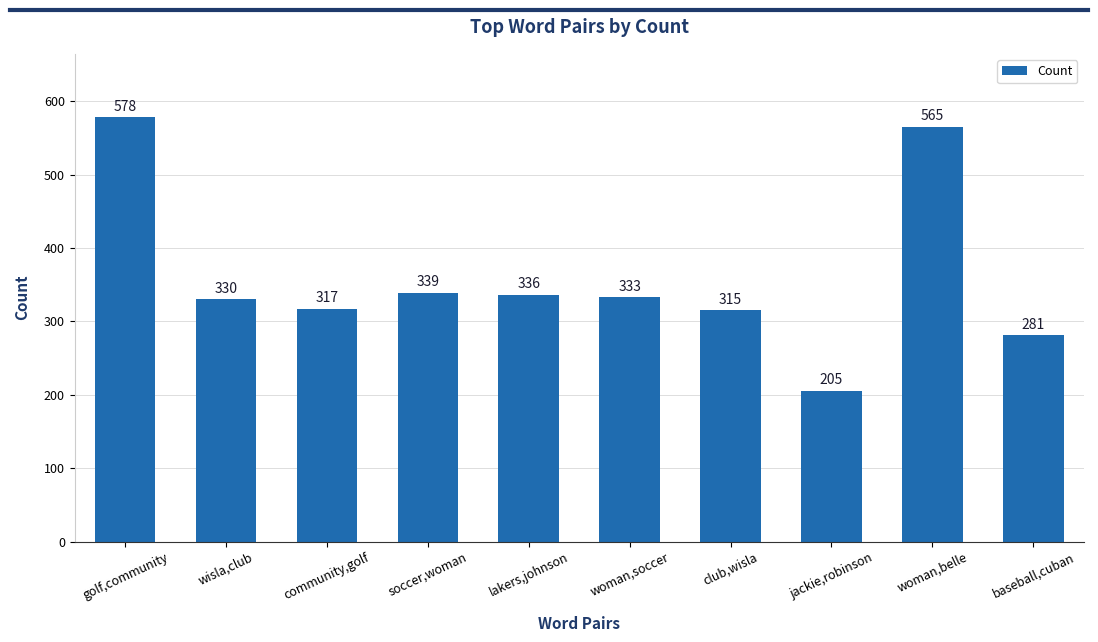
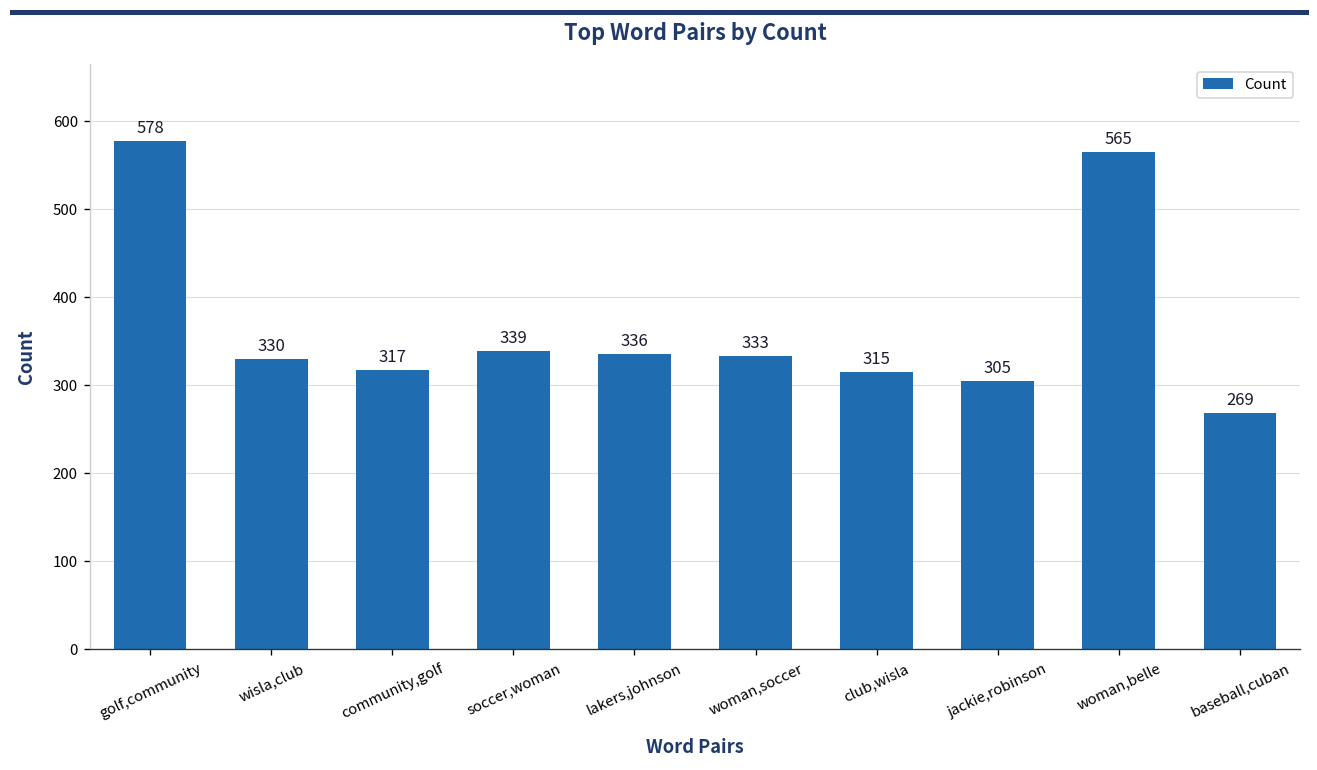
  {
    "golf,community": 578,
    "wisla,club": 330,
    "community,golf": 317,
    "soccer,woman": 339,
    "lakers,johnson": 336,
    "woman,soccer": 333,
    "club,wisla": 315,
-   "jackie,robinson": 205,
+   "jackie,robinson": 305,
    "woman,belle": 565,
-   "baseball,cuban": 281
+   "baseball,cuban": 269
  }
